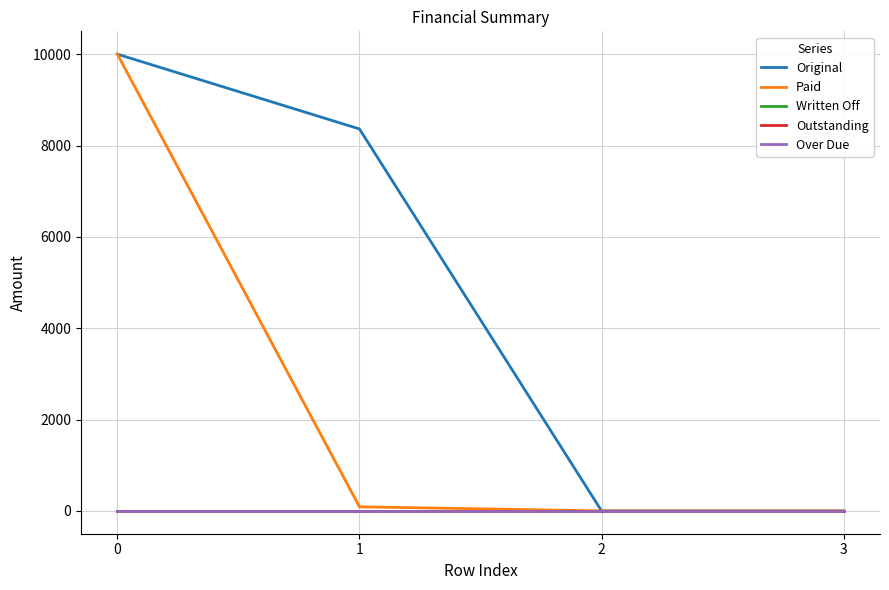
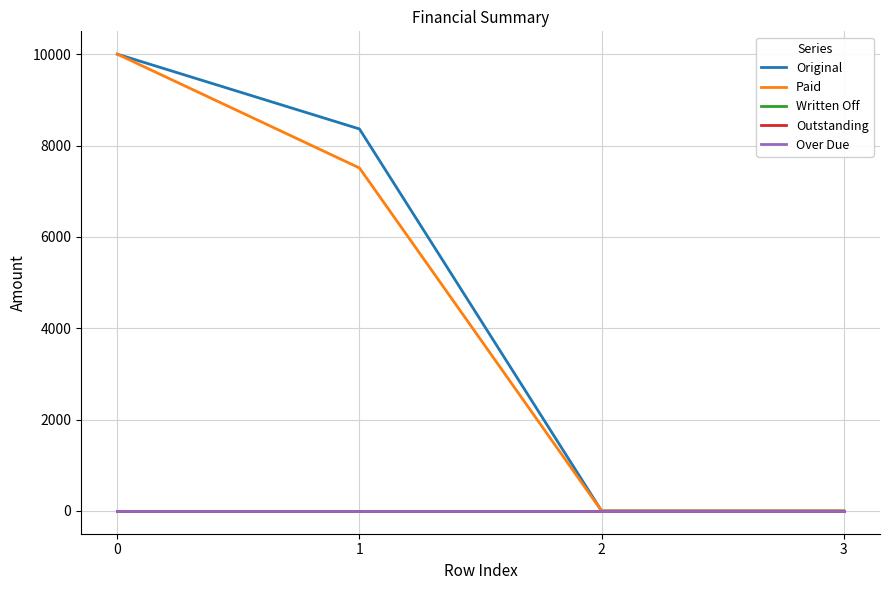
  {
    "Original": {
      "1": 8400
    },
    "Paid": {
-     "1": 100
+     "1": 7500
    },
    "Over Due": {
      "0": 0,
      "1": 0
    }
  }
